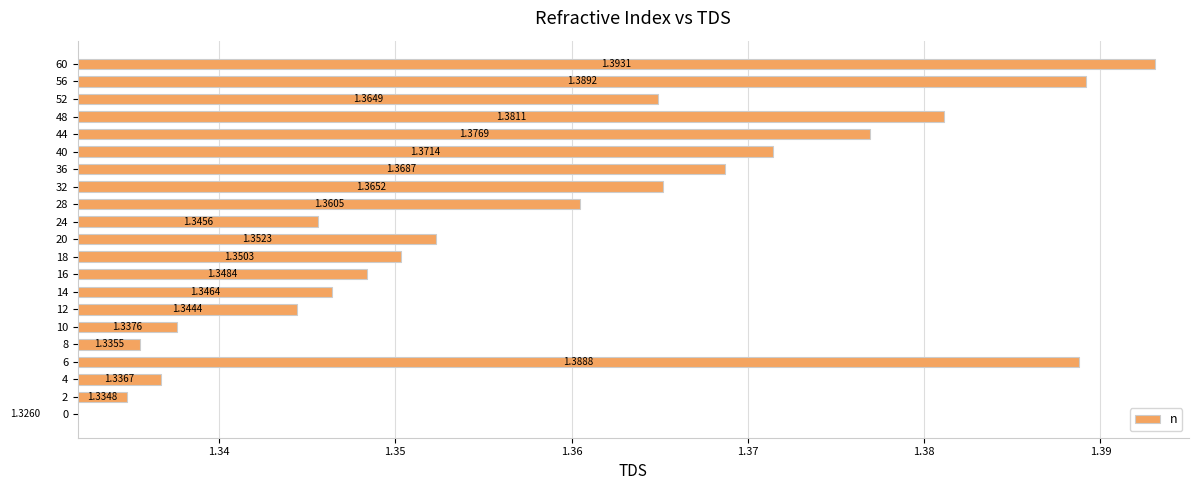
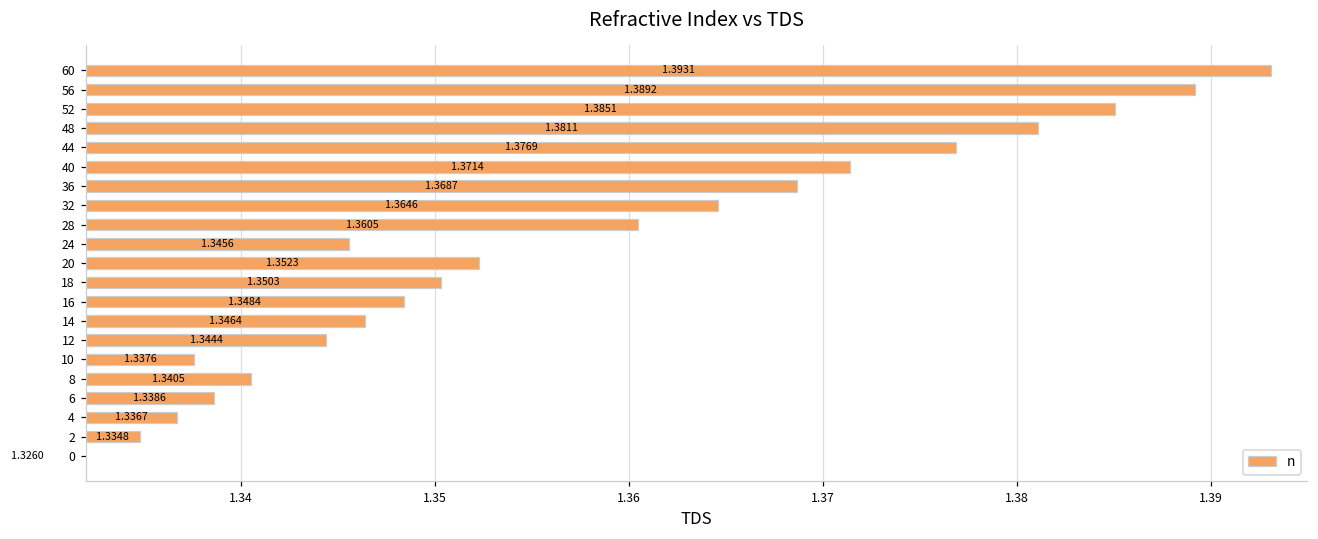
  {
    "60": 1.3931,
    "56": 1.3892,
-   "52": 1.3649,
+   "52": 1.3851,
    "48": 1.3811,
    "44": 1.3769,
    "40": 1.3714,
    "36": 1.3687,
-   "32": 1.3652,
+   "32": 1.3646,
    "28": 1.3605,
    "24": 1.3456,
    "20": 1.3523,
    "18": 1.3503,
    "16": 1.3484,
    "14": 1.3464,
    "12": 1.3444,
    "10": 1.3376,
-   "8": 1.3355,
-   "6": 1.3888,
+   "8": 1.3405,
+   "6": 1.3386,
    "4": 1.3367,
    "2": 1.3348
  }
